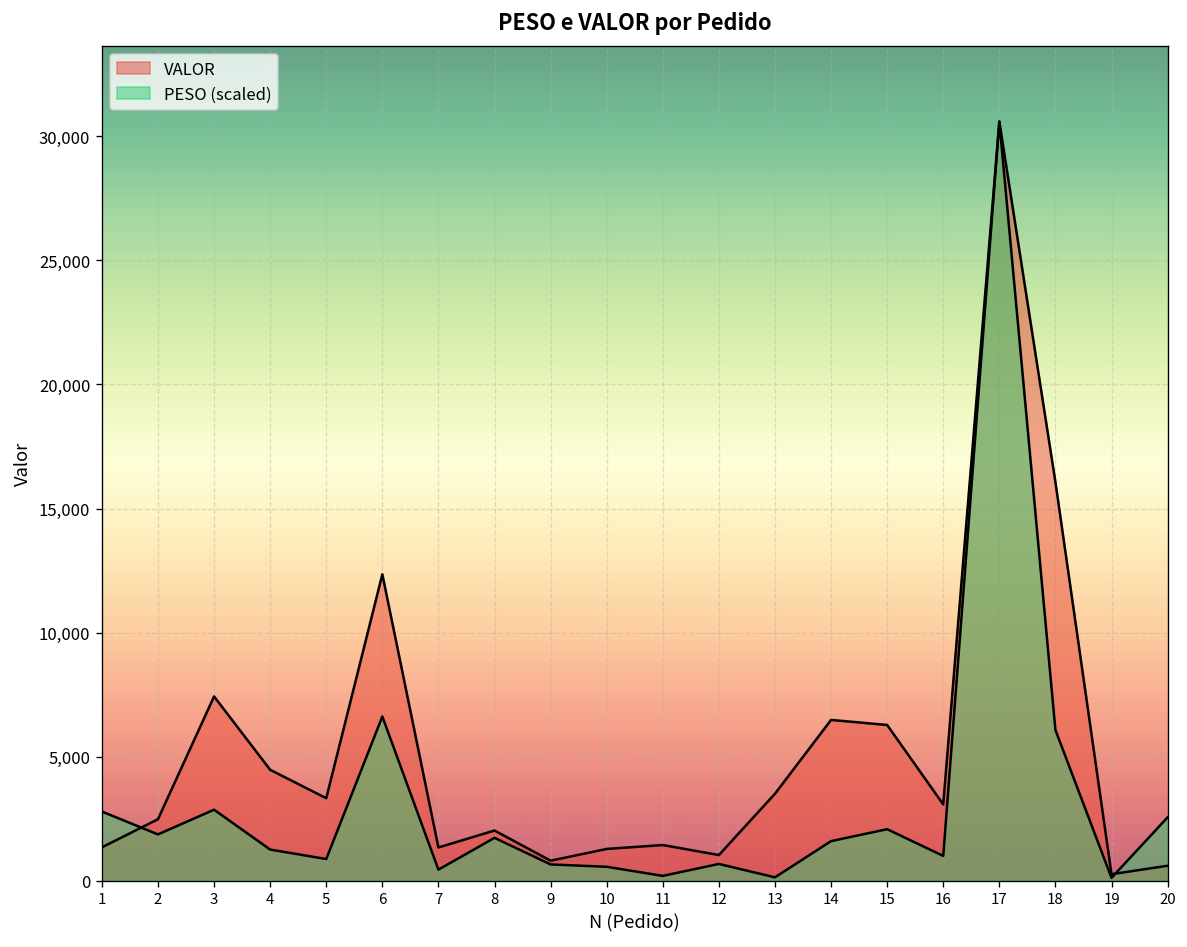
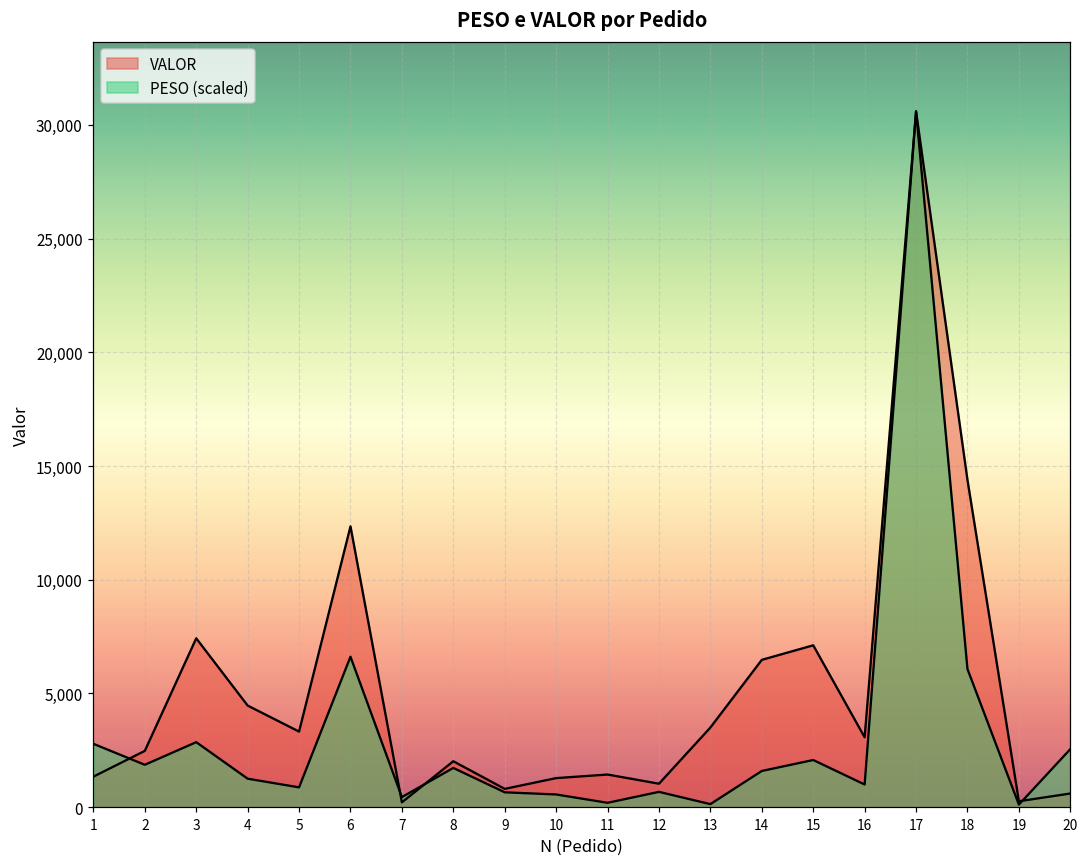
  {
    "VALOR": {
      "1": "1,300",
      "2": "2,500",
      "3": "7,400",
      "4": "4,500",
      "5": "3,300",
      "6": "12,300",
-     "7": "1,300",
+     "7": "200",
      "8": "2,000",
      "9": "800",
      "10": "1,300",
      "11": "1,400",
      "12": "1,000",
      "13": "3,500",
      "14": "6,500",
-     "15": "6,300",
+     "15": "7,100",
      "16": "3,100",
-     "18": "16,100",
+     "18": "14,400",
      "19": "300",
      "20": "600"
    },
    "PESO (scaled)": {
      "1": "2,800",
      "2": "1,900",
      "3": "2,900",
      "4": "1,300",
      "5": "900",
      "6": "6,600",
      "7": "400",
      "8": "1,700",
      "9": "700",
      "10": "600",
      "11": "200",
      "12": "700",
      "13": "100",
      "14": "1,600",
      "15": "2,100",
      "16": "1,000",
      "18": "6,100",
      "19": "100",
      "20": "2,600"
    }
  }
